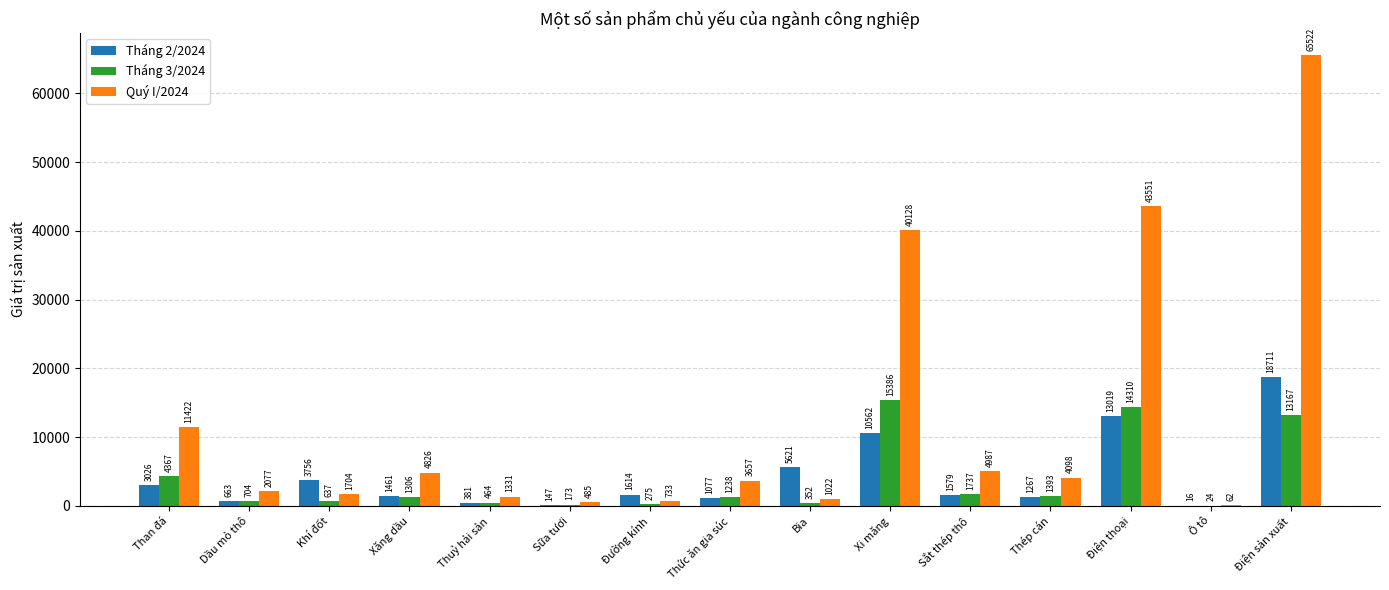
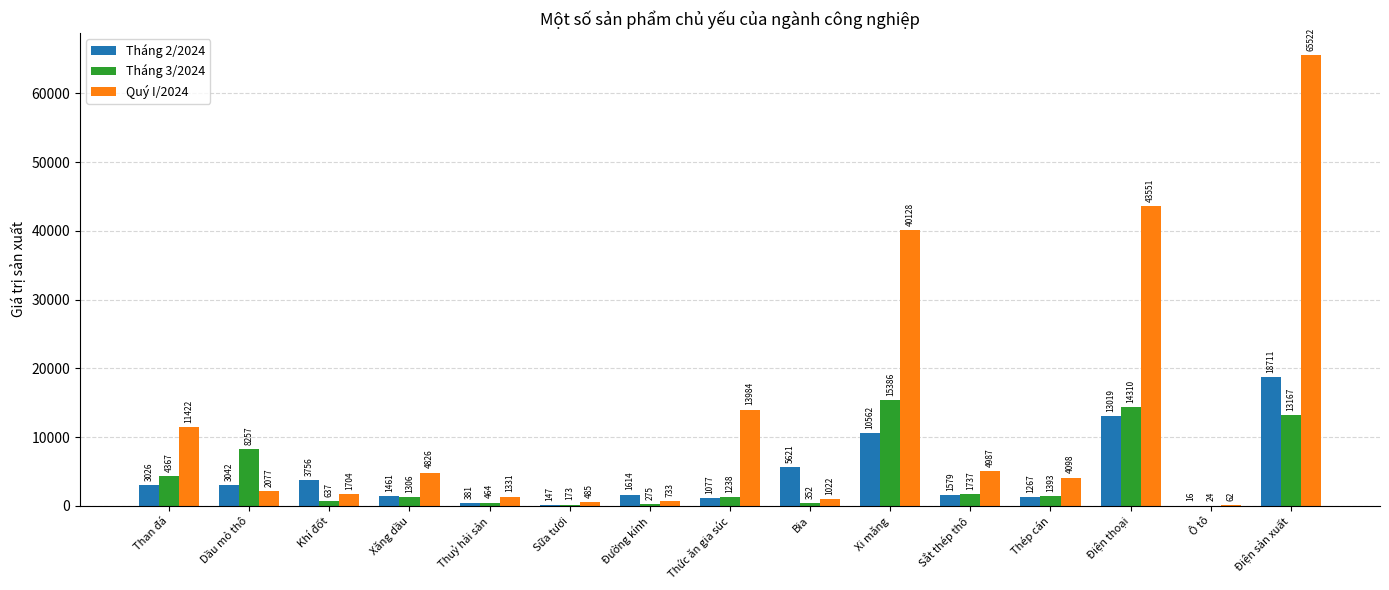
  {
    "Tháng 2/2024": {
      "Than đá": 3026,
-     "Dầu mỏ thô": 663,
+     "Dầu mỏ thô": 3042,
      "Khí đốt": 3756,
      "Xăng dầu": 1461,
      "Thuỷ hải sản": 381,
      "Sữa tươi": 147,
      "Đường kính": 1614,
      "Thức ăn gia súc": 1077,
      "Bia": 5621,
      "Xi măng": 10562,
      "Sắt thép thô": 1579,
      "Thép cán": 1267,
      "Điện thoại": 13019,
      "Ô tô": 16,
      "Điện sản xuất": 18711
    },
    "Tháng 3/2024": {
      "Than đá": 4367,
-     "Dầu mỏ thô": 704,
+     "Dầu mỏ thô": 8257,
      "Khí đốt": 637,
      "Xăng dầu": 1306,
      "Thuỷ hải sản": 464,
      "Sữa tươi": 173,
      "Đường kính": 275,
      "Thức ăn gia súc": 1238,
      "Bia": 352,
      "Xi măng": 15386,
      "Sắt thép thô": 1737,
      "Thép cán": 1393,
      "Điện thoại": 14310,
      "Ô tô": 24,
      "Điện sản xuất": 13167
    },
    "Quý I/2024": {
      "Than đá": 11422,
      "Dầu mỏ thô": 2077,
      "Khí đốt": 1704,
      "Xăng dầu": 4826,
      "Thuỷ hải sản": 1331,
      "Sữa tươi": 485,
      "Đường kính": 733,
-     "Thức ăn gia súc": 3657,
+     "Thức ăn gia súc": 13984,
      "Bia": 1022,
      "Xi măng": 40128,
      "Sắt thép thô": 4987,
      "Thép cán": 4098,
      "Điện thoại": 43551,
      "Ô tô": 62,
      "Điện sản xuất": 65522
    }
  }
